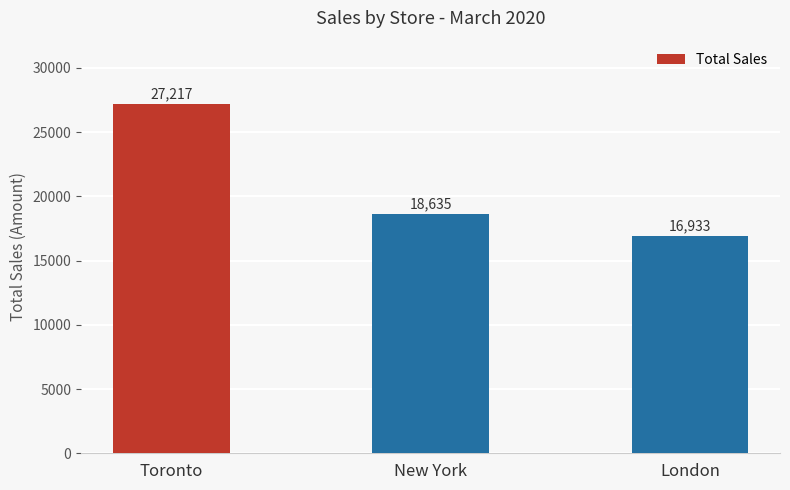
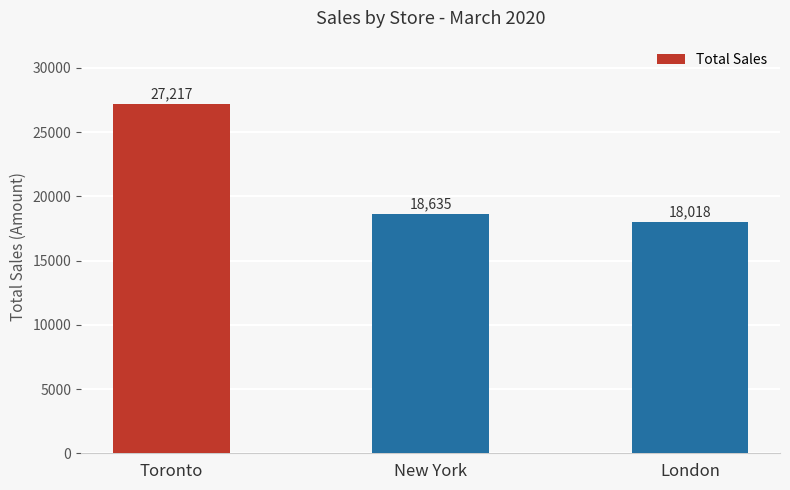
  {
    "Toronto": "27,217",
    "New York": "18,635",
-   "London": "16,933"
+   "London": "18,018"
  }
